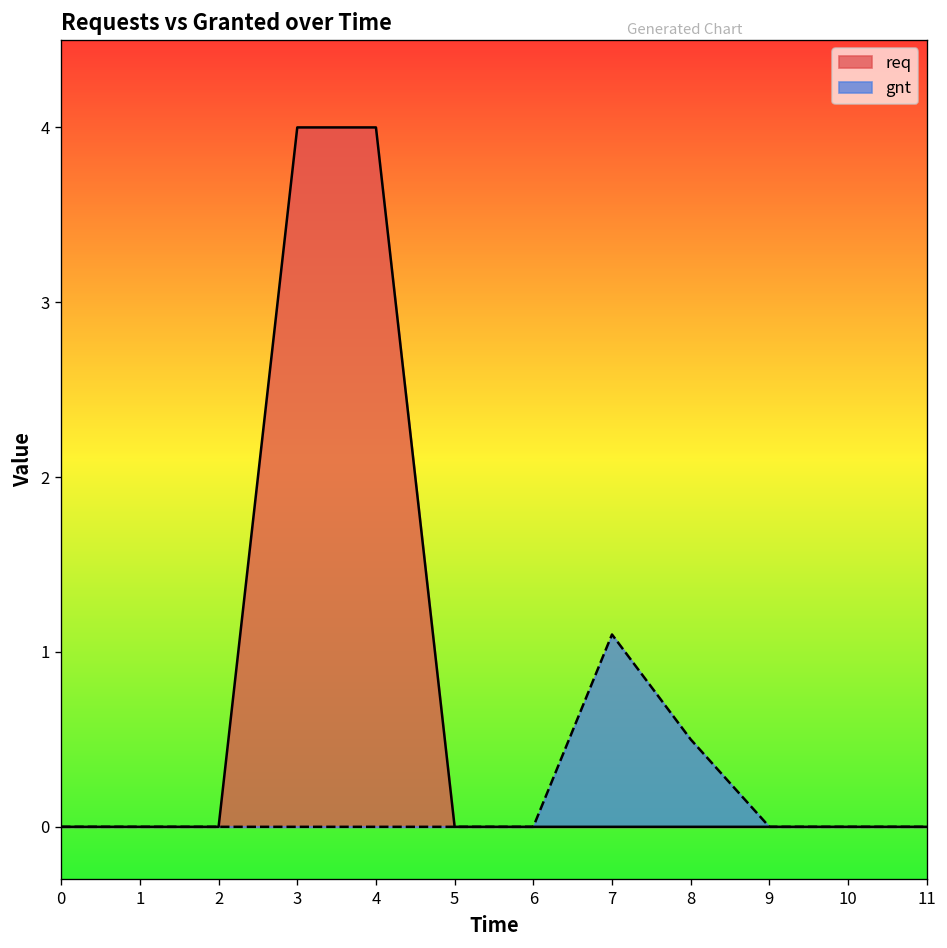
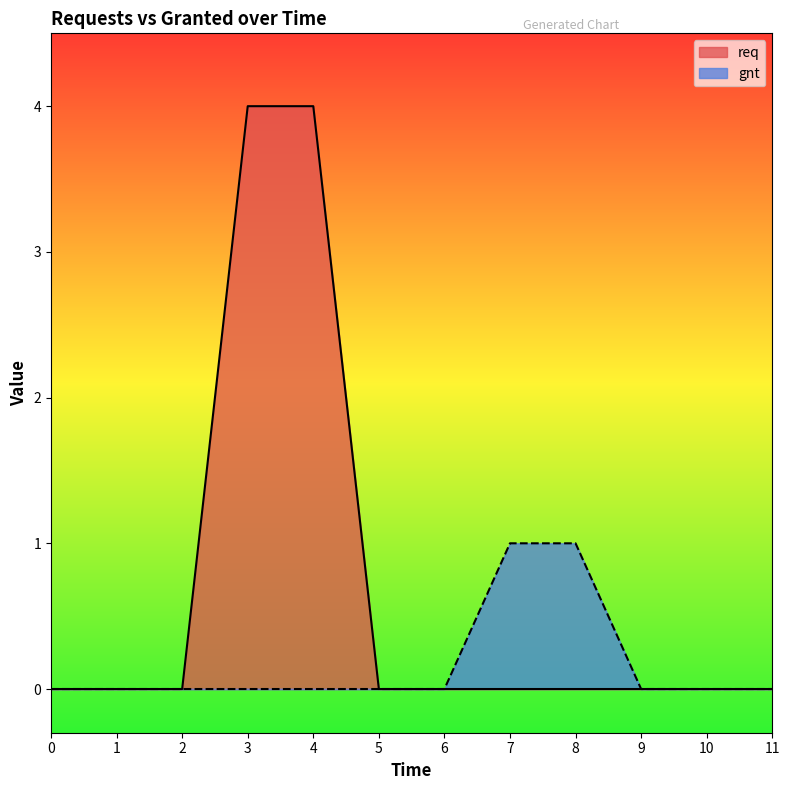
  {
    "req": {
      "3": 4.0,
      "4": 4.0,
      "7": 0.0,
      "8": 0.0
    },
    "gnt": {
      "3": 0.0,
      "4": 0.0,
-     "7": 1.1,
-     "8": 0.5
+     "7": 1.0,
+     "8": 1.0
    }
  }
